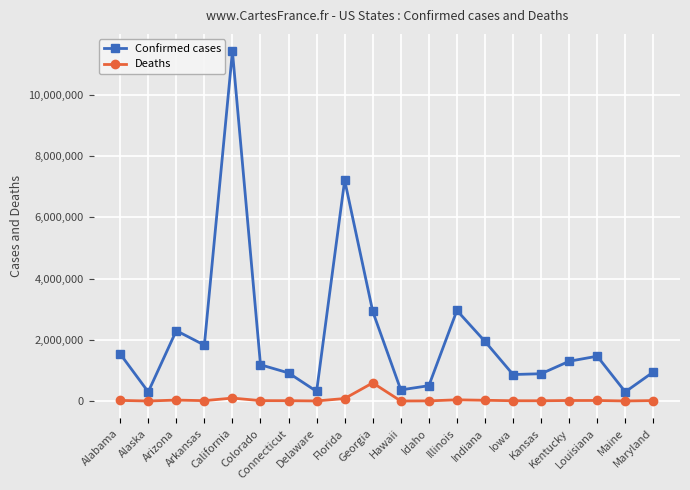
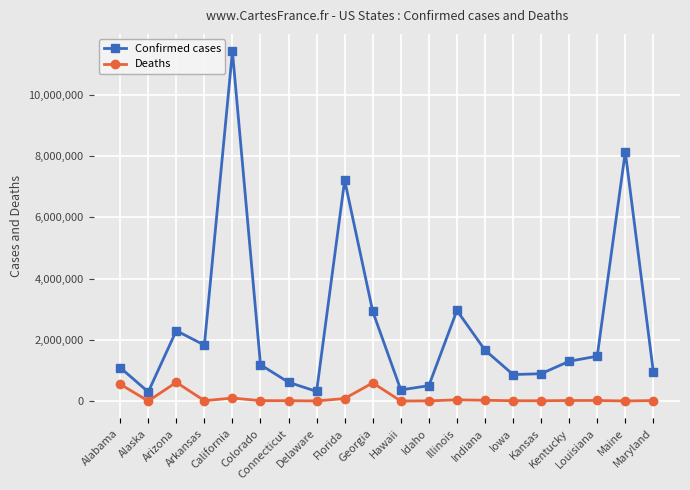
  {
    "Confirmed cases": {
-     "Alabama": "1,500,000",
+     "Alabama": "1,100,000",
      "Alaska": "300,000",
      "Arizona": "2,300,000",
      "Arkansas": "1,800,000",
      "California": "11,400,000",
      "Colorado": "1,200,000",
-     "Connecticut": "900,000",
+     "Connecticut": "600,000",
      "Delaware": "300,000",
      "Florida": "7,200,000",
      "Georgia": "2,900,000",
      "Hawaii": "400,000",
      "Idaho": "500,000",
      "Illinois": "3,000,000",
-     "Indiana": "1,900,000",
+     "Indiana": "1,700,000",
      "Iowa": "900,000",
      "Kansas": "900,000",
      "Kentucky": "1,300,000",
      "Louisiana": "1,500,000",
-     "Maine": "300,000",
+     "Maine": "8,100,000",
      "Maryland": "900,000"
    },
    "Deaths": {
-     "Alabama": "0",
+     "Alabama": "500,000",
      "Alaska": "0",
-     "Arizona": "0",
+     "Arizona": "600,000",
      "Arkansas": "0",
      "California": "100,000",
      "Colorado": "0",
      "Connecticut": "0",
      "Delaware": "0",
      "Florida": "100,000",
      "Georgia": "600,000",
      "Hawaii": "0",
      "Idaho": "0",
      "Illinois": "0",
      "Indiana": "0",
      "Iowa": "0",
      "Kansas": "0",
      "Kentucky": "0",
      "Louisiana": "0",
      "Maine": "0",
      "Maryland": "0"
    }
  }
